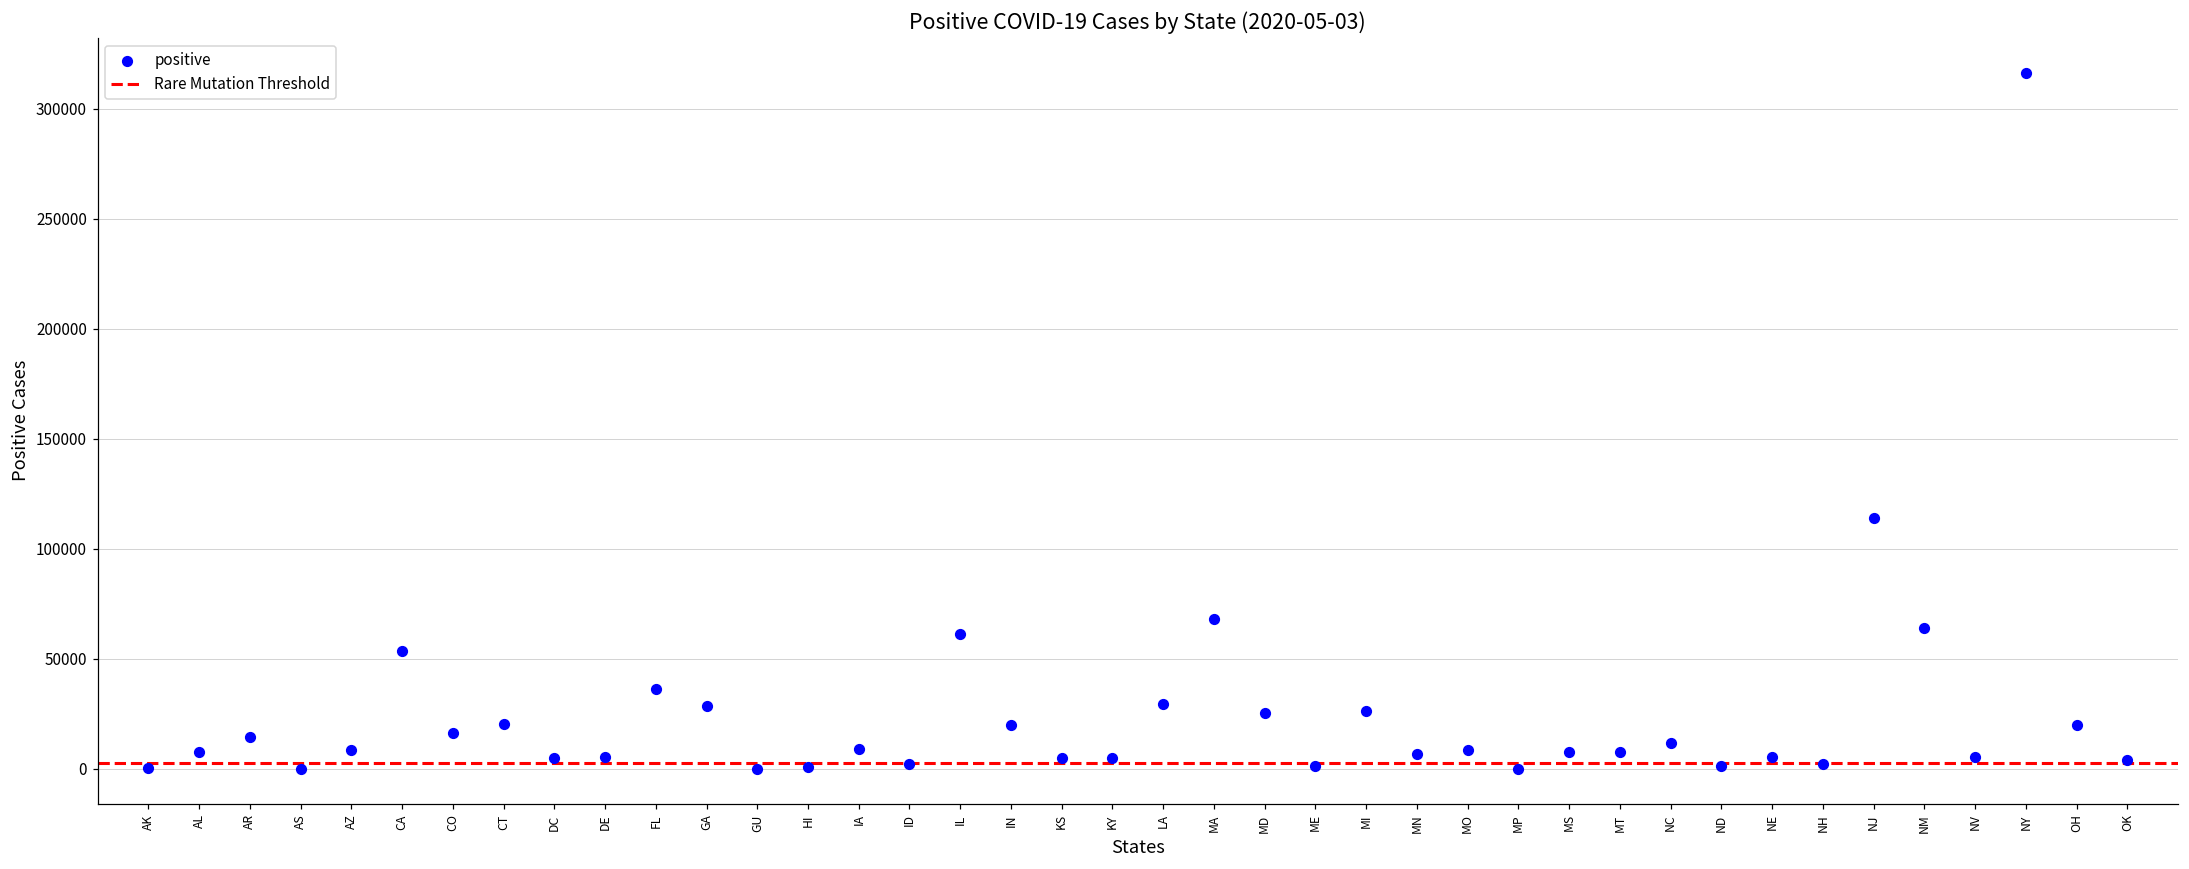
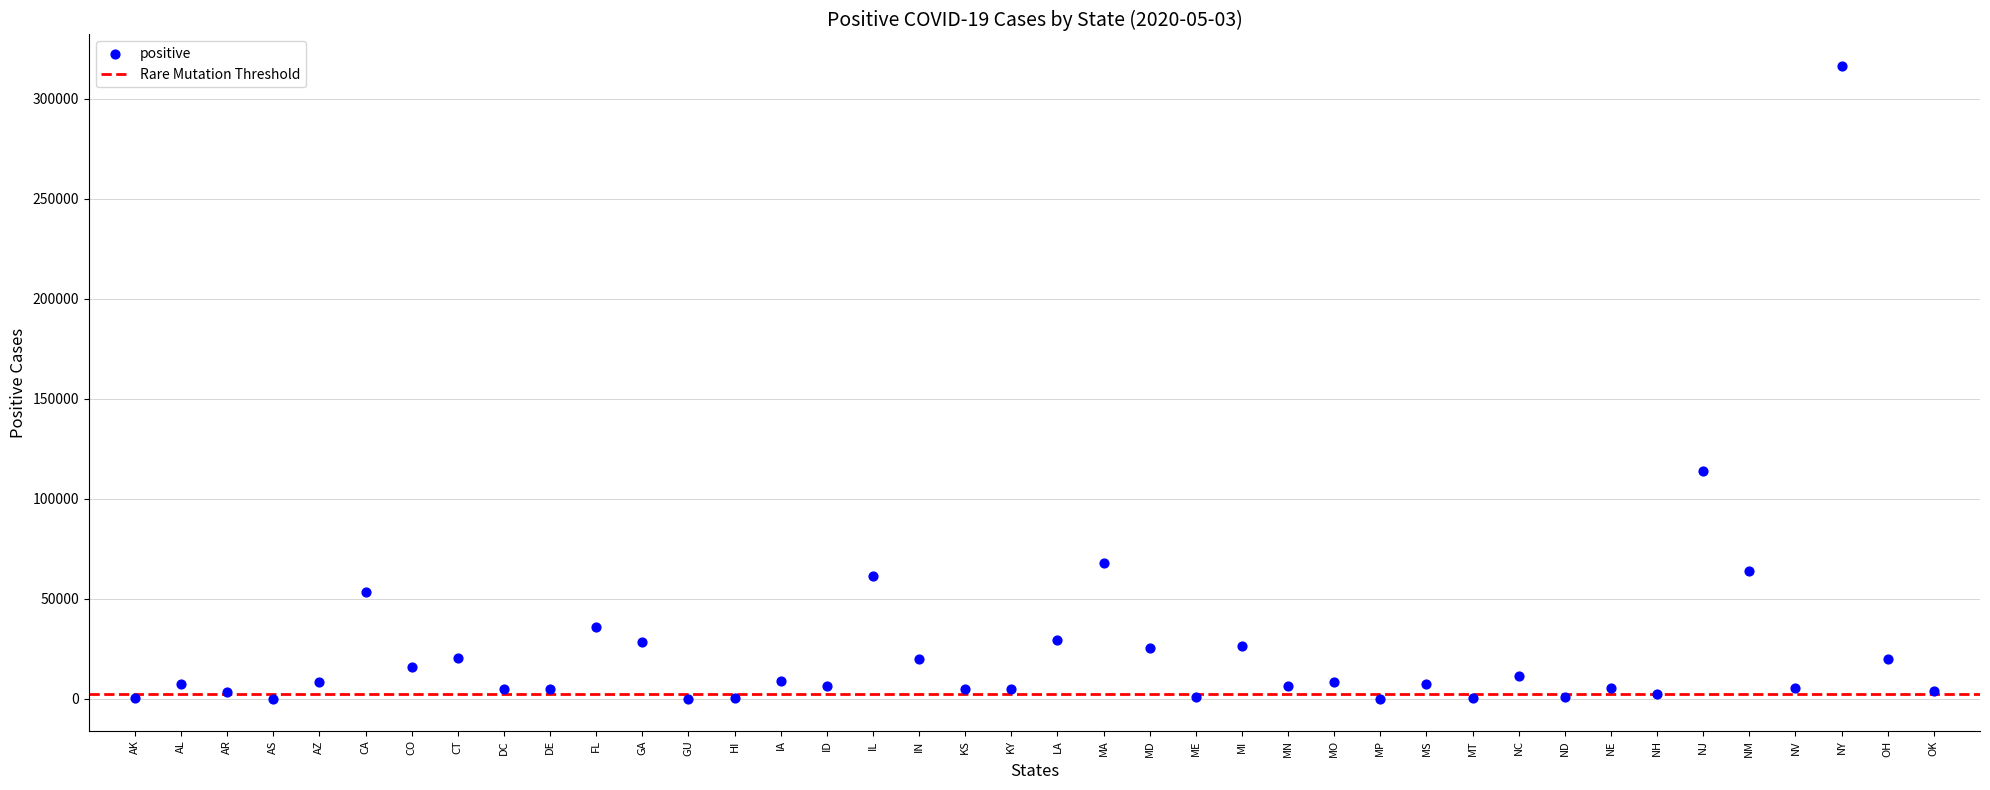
  {
-   "AR": 15000,
-   "ID": 2000,
-   "MT": 8000
+   "AR": 3000,
+   "ID": 6000,
+   "MT": 0
  }
